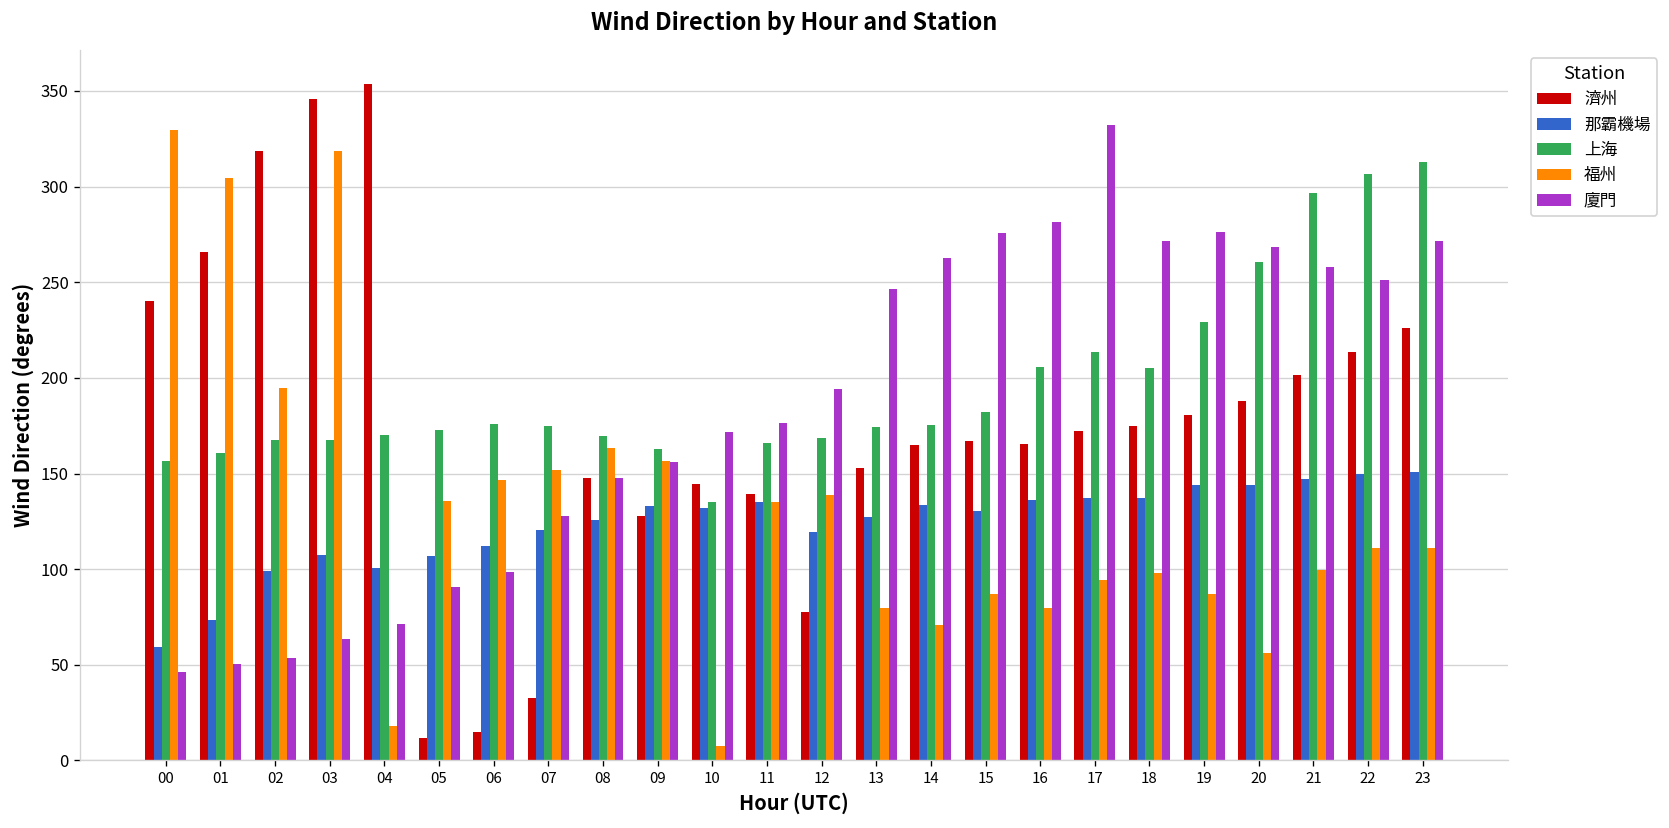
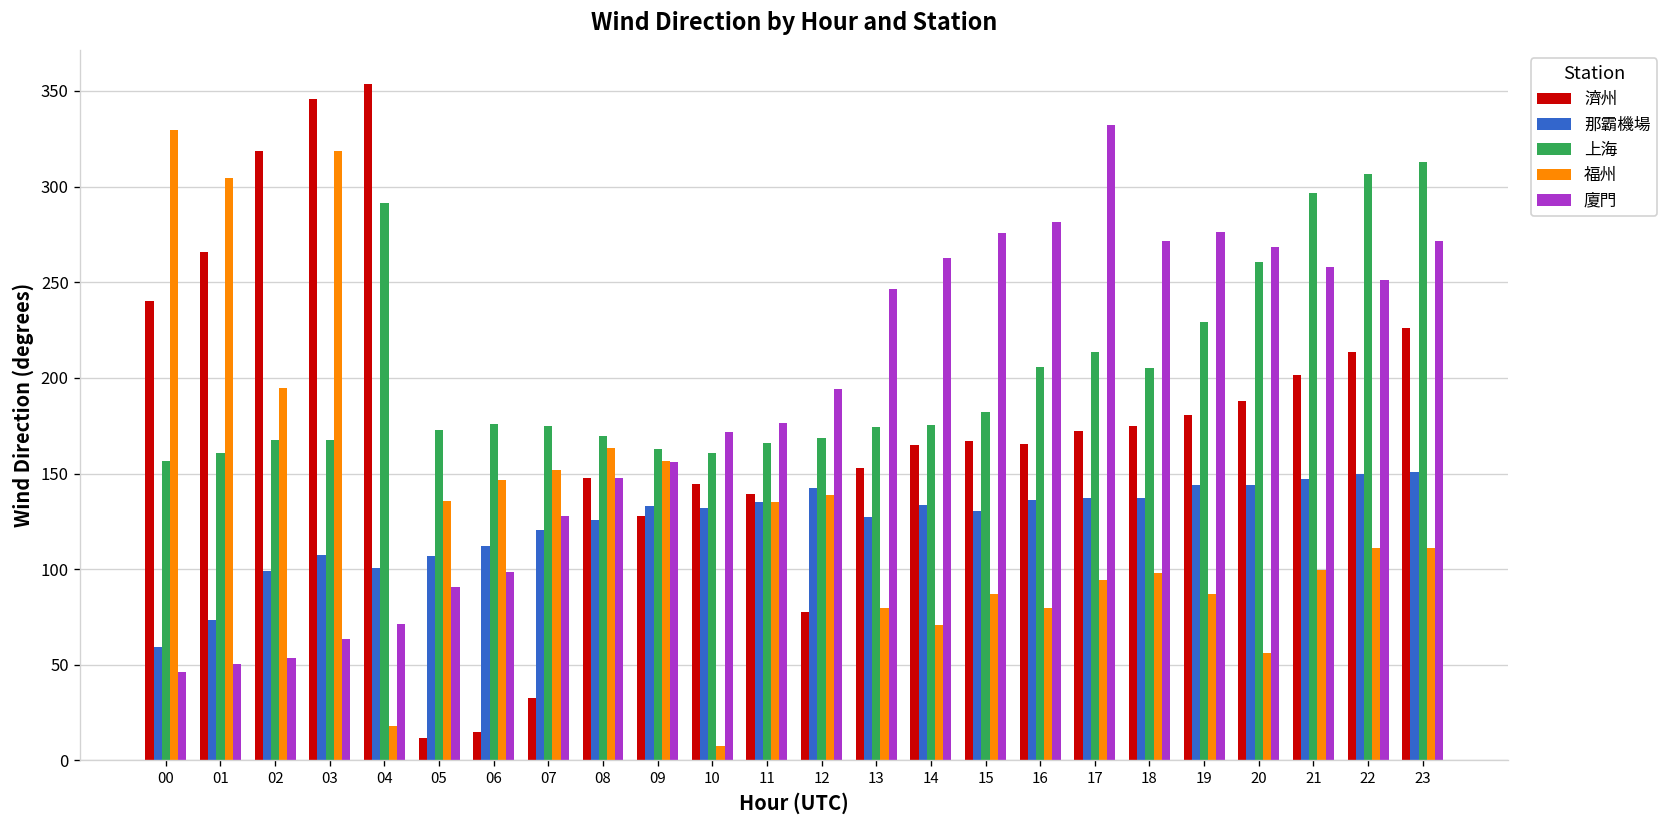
  {
    "濟州": {
      "00": 240,
      "01": 266,
      "02": 319,
      "03": 346,
      "04": 354,
      "05": 12,
      "06": 15,
      "07": 33,
      "08": 148,
      "09": 128,
      "10": 144,
      "11": 139,
      "12": 78,
      "13": 153,
      "14": 165,
      "15": 167,
      "16": 165,
      "17": 172,
      "18": 175,
      "19": 181,
      "20": 188,
      "21": 201,
      "22": 214,
      "23": 226
    },
    "那霸機場": {
      "00": 60,
      "01": 74,
      "02": 99,
      "03": 107,
      "04": 100,
      "05": 107,
      "06": 112,
      "07": 120,
      "08": 126,
      "09": 133,
      "10": 132,
      "11": 135,
-     "12": 119,
+     "12": 143,
      "13": 127,
      "14": 134,
      "15": 130,
      "16": 136,
      "17": 137,
      "18": 137,
      "19": 144,
      "20": 144,
      "21": 147,
      "22": 150,
      "23": 151
    },
    "上海": {
      "00": 157,
      "01": 161,
      "02": 168,
      "03": 168,
-     "04": 170,
+     "04": 291,
      "05": 173,
      "06": 176,
      "07": 175,
      "08": 170,
      "09": 163,
-     "10": 135,
+     "10": 161,
      "11": 166,
      "12": 169,
      "13": 175,
      "14": 176,
      "15": 182,
      "16": 206,
      "17": 214,
      "18": 205,
      "19": 229,
      "20": 261,
      "21": 297,
      "22": 306,
      "23": 313
    },
    "福州": {
      "00": 329,
      "01": 304,
      "02": 195,
      "03": 319,
      "04": 18,
      "05": 136,
      "06": 146,
      "07": 152,
      "08": 163,
      "09": 156,
      "10": 8,
      "11": 135,
      "12": 139,
      "13": 79,
      "14": 71,
      "15": 87,
      "16": 80,
      "17": 94,
      "18": 98,
      "19": 87,
      "20": 56,
      "21": 100,
      "22": 111,
      "23": 111
    },
    "廈門": {
      "00": 46,
      "01": 51,
      "02": 54,
      "03": 64,
      "04": 72,
      "05": 90,
      "06": 99,
      "07": 128,
      "08": 148,
      "09": 156,
      "10": 172,
      "11": 176,
      "12": 194,
      "13": 247,
      "14": 263,
      "15": 276,
      "16": 282,
      "17": 332,
      "18": 271,
      "19": 276,
      "20": 268,
      "21": 258,
      "22": 251,
      "23": 272
    }
  }
